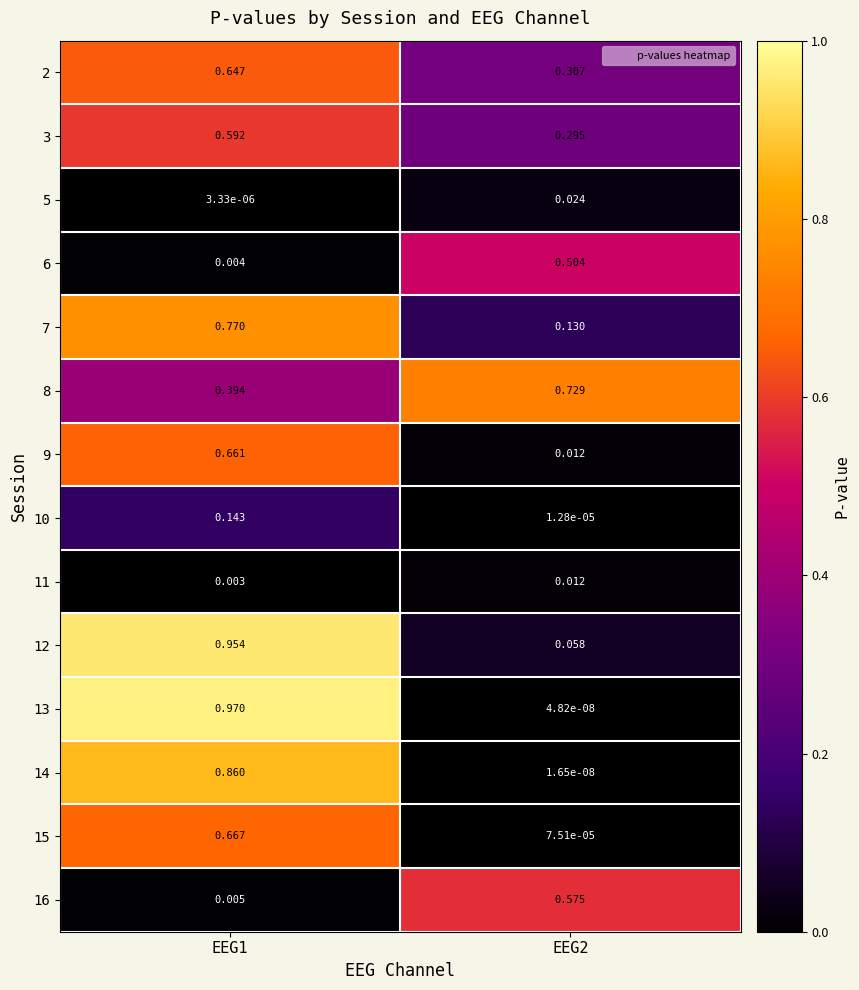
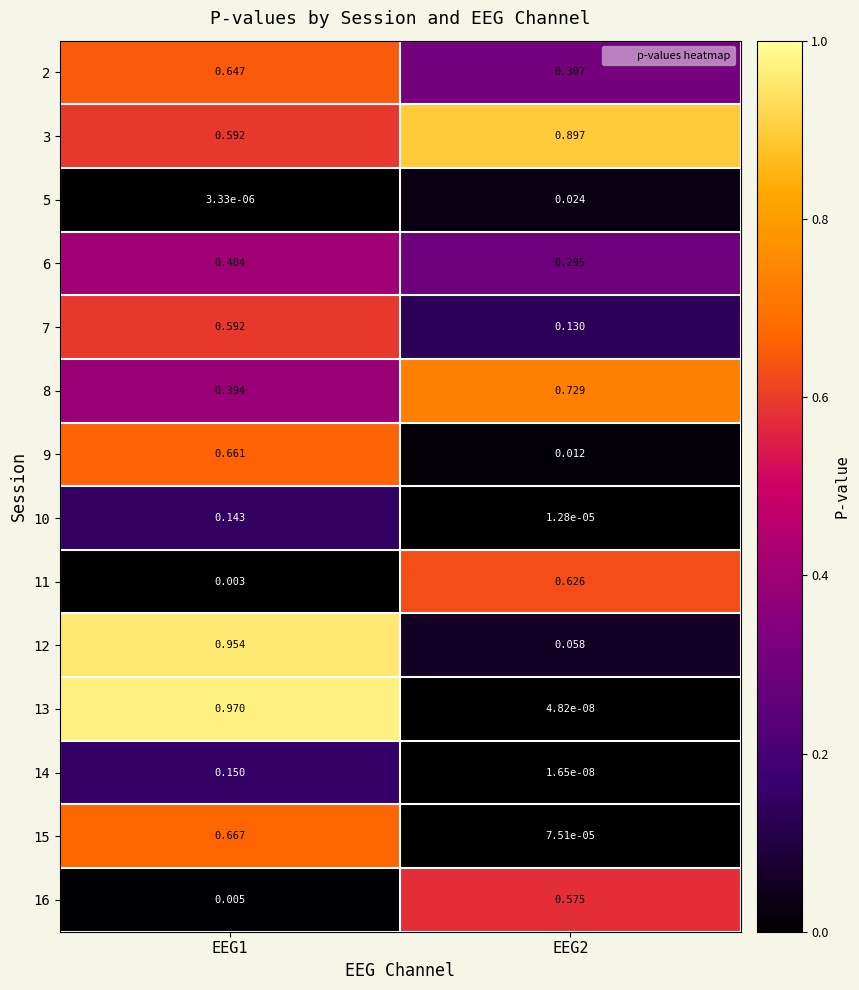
  {
    "2": {
      "EEG1": "0.647",
      "EEG2": "0.307"
    },
    "3": {
      "EEG1": "0.592",
-     "EEG2": "0.295"
+     "EEG2": "0.897"
    },
    "5": {
      "EEG1": "3.33e-06",
      "EEG2": "0.024"
    },
    "6": {
-     "EEG1": "0.004",
-     "EEG2": "0.504"
+     "EEG1": "0.404",
+     "EEG2": "0.295"
    },
    "7": {
-     "EEG1": "0.770",
+     "EEG1": "0.592",
      "EEG2": "0.130"
    },
    "8": {
      "EEG1": "0.394",
      "EEG2": "0.729"
    },
    "9": {
      "EEG1": "0.661",
      "EEG2": "0.012"
    },
    "10": {
      "EEG1": "0.143",
      "EEG2": "1.28e-05"
    },
    "11": {
      "EEG1": "0.003",
-     "EEG2": "0.012"
+     "EEG2": "0.626"
    },
    "12": {
      "EEG1": "0.954",
      "EEG2": "0.058"
    },
    "13": {
      "EEG1": "0.970",
      "EEG2": "4.82e-08"
    },
    "14": {
-     "EEG1": "0.860",
+     "EEG1": "0.150",
      "EEG2": "1.65e-08"
    },
    "15": {
      "EEG1": "0.667",
      "EEG2": "7.51e-05"
    },
    "16": {
      "EEG1": "0.005",
      "EEG2": "0.575"
    }
  }
